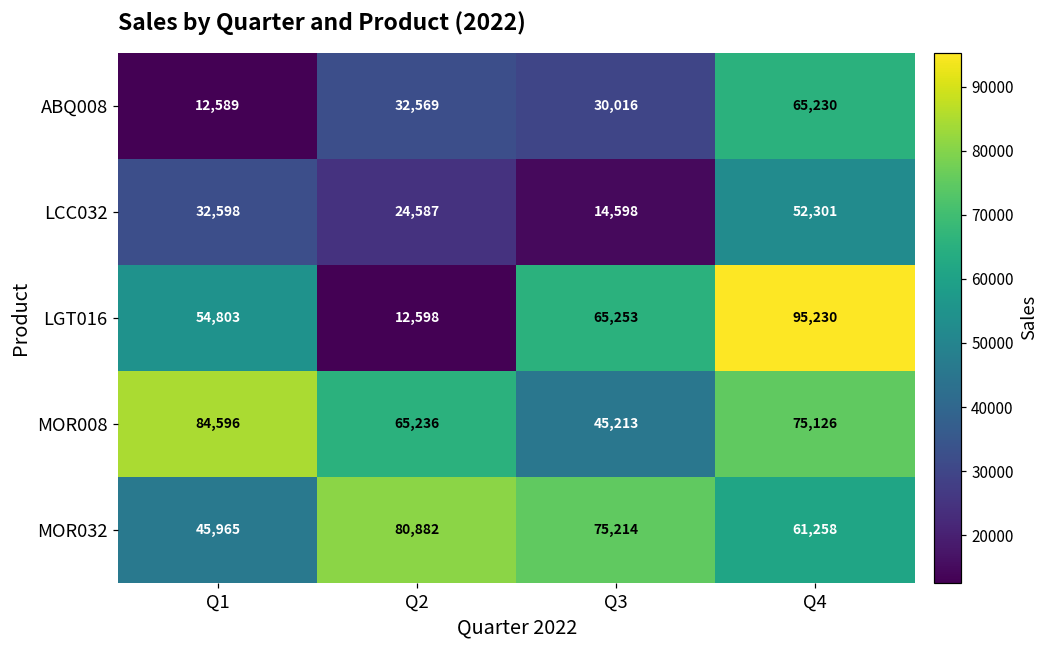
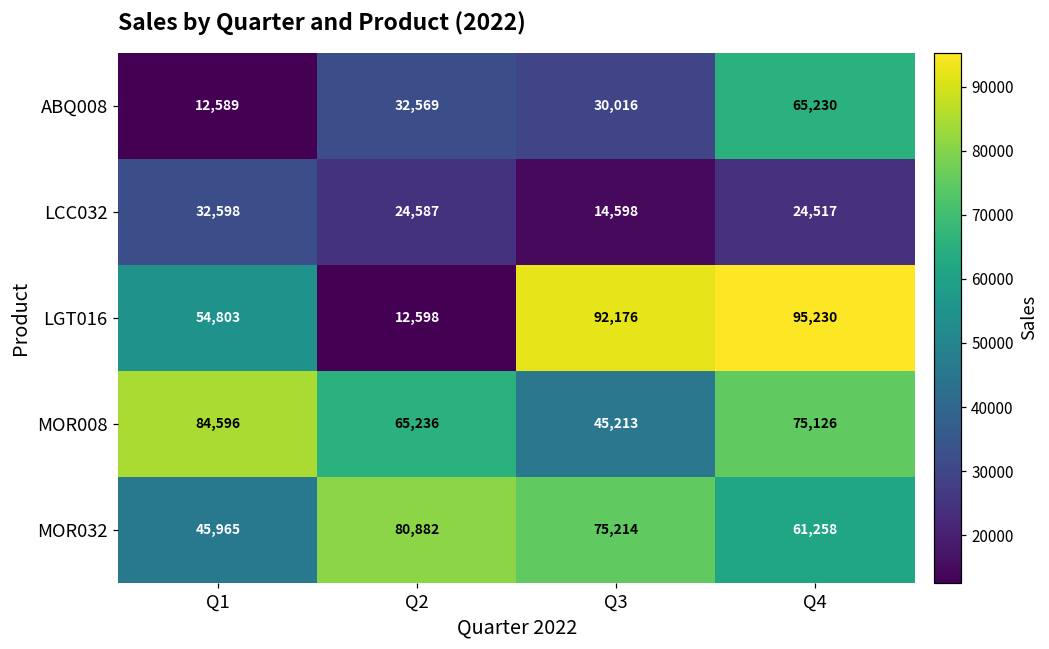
  {
    "ABQ008": {
      "Q1": "12,589",
      "Q2": "32,569",
      "Q3": "30,016",
      "Q4": "65,230"
    },
    "LCC032": {
      "Q1": "32,598",
      "Q2": "24,587",
      "Q3": "14,598",
-     "Q4": "52,301"
+     "Q4": "24,517"
    },
    "LGT016": {
      "Q1": "54,803",
      "Q2": "12,598",
-     "Q3": "65,253",
+     "Q3": "92,176",
      "Q4": "95,230"
    },
    "MOR008": {
      "Q1": "84,596",
      "Q2": "65,236",
      "Q3": "45,213",
      "Q4": "75,126"
    },
    "MOR032": {
      "Q1": "45,965",
      "Q2": "80,882",
      "Q3": "75,214",
      "Q4": "61,258"
    }
  }
